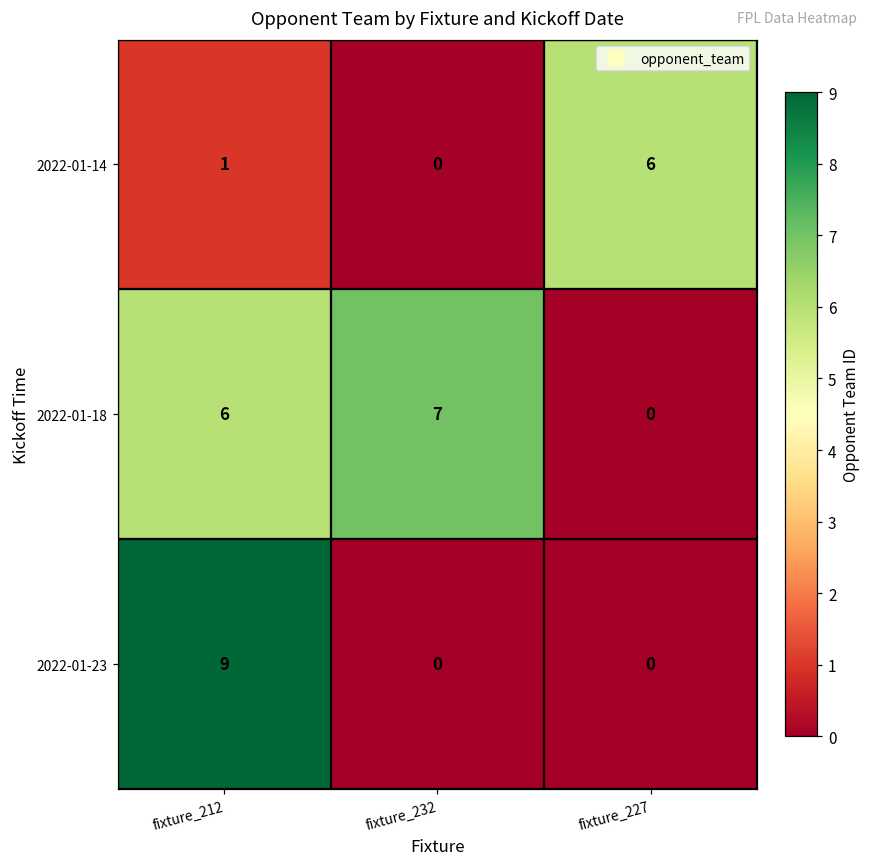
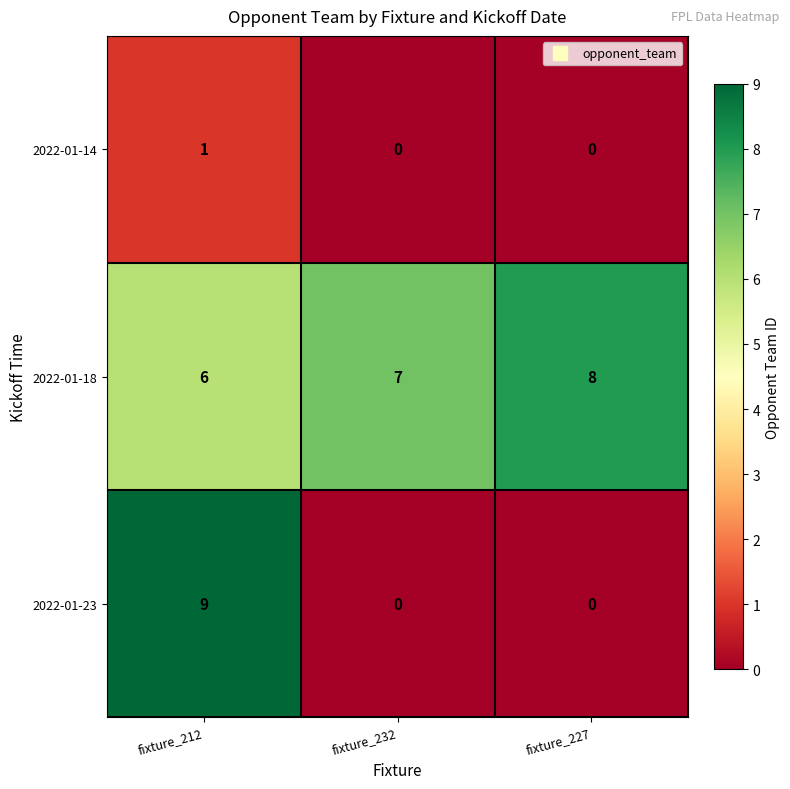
  {
    "2022-01-14": {
      "fixture_212": 1,
      "fixture_232": 0,
-     "fixture_227": 6
+     "fixture_227": 0
    },
    "2022-01-18": {
      "fixture_212": 6,
      "fixture_232": 7,
-     "fixture_227": 0
+     "fixture_227": 8
    },
    "2022-01-23": {
      "fixture_212": 9,
      "fixture_232": 0,
      "fixture_227": 0
    }
  }
